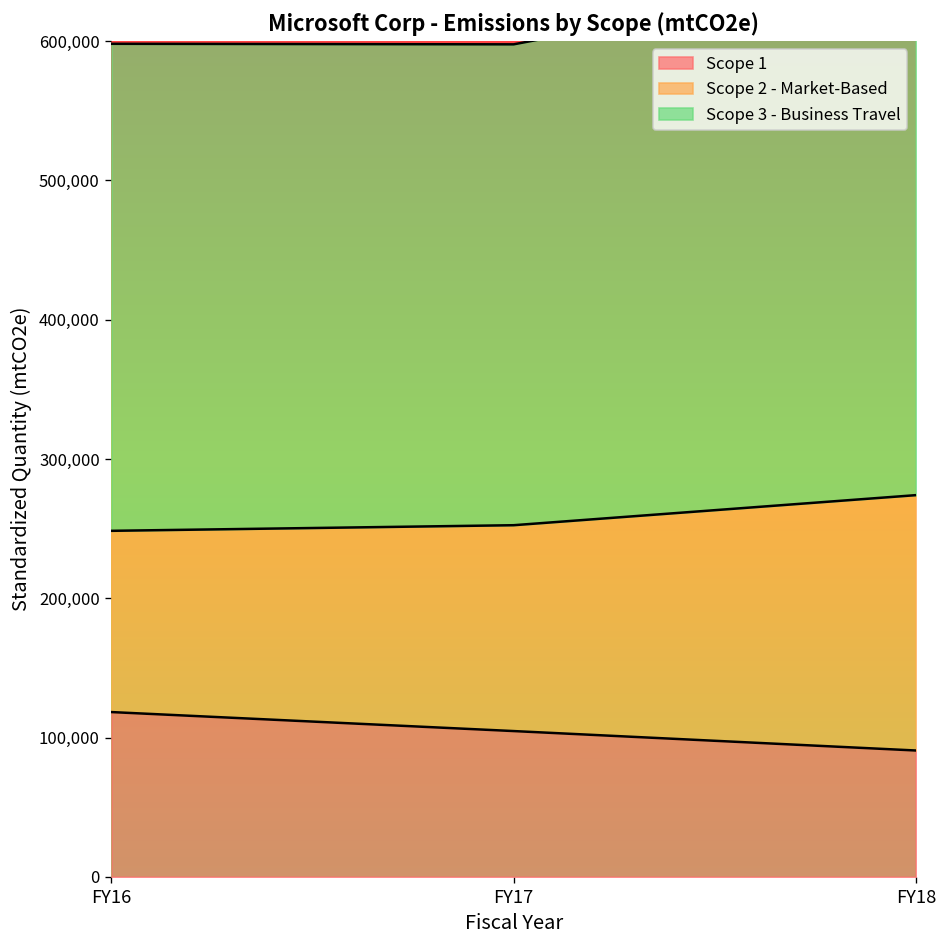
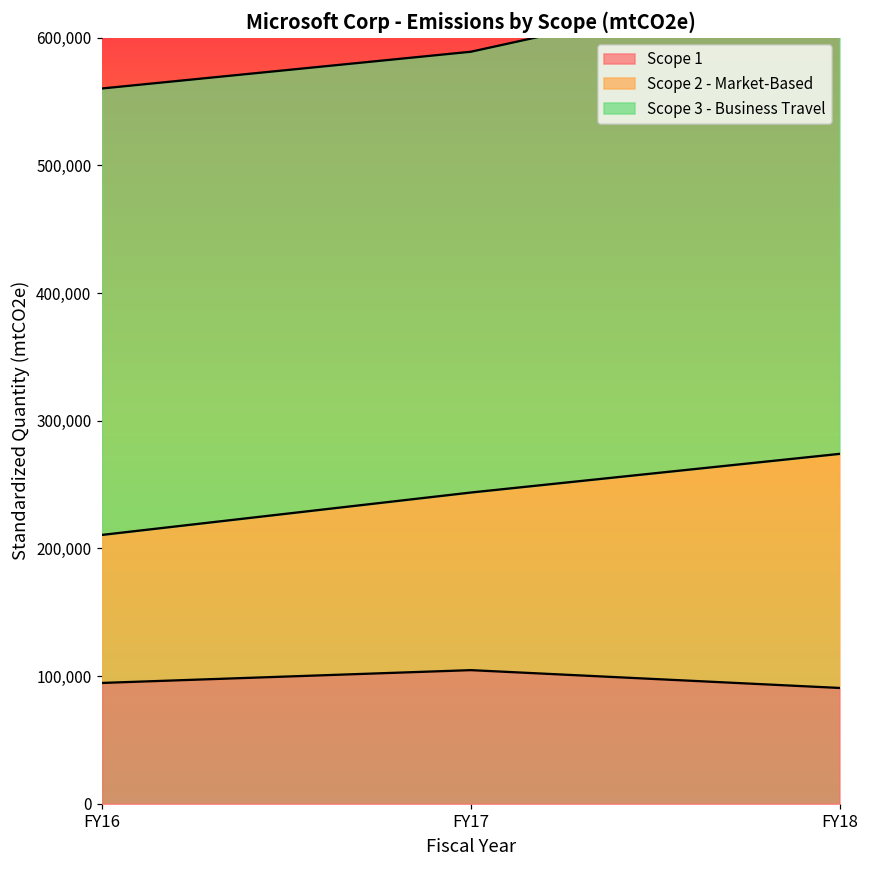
  {
    "Scope 1": {
-     "FY16": "118,000",
+     "FY16": "95,000",
      "FY17": "105,000",
      "FY18": "91,000"
    },
    "Scope 2 - Market-Based": {
-     "FY16": "130,000",
-     "FY17": "148,000",
+     "FY16": "116,000",
+     "FY17": "139,000",
      "FY18": "183,000"
    },
    "Scope 3 - Business Travel": {
      "FY16": "350,000",
      "FY17": "345,000"
    }
  }
